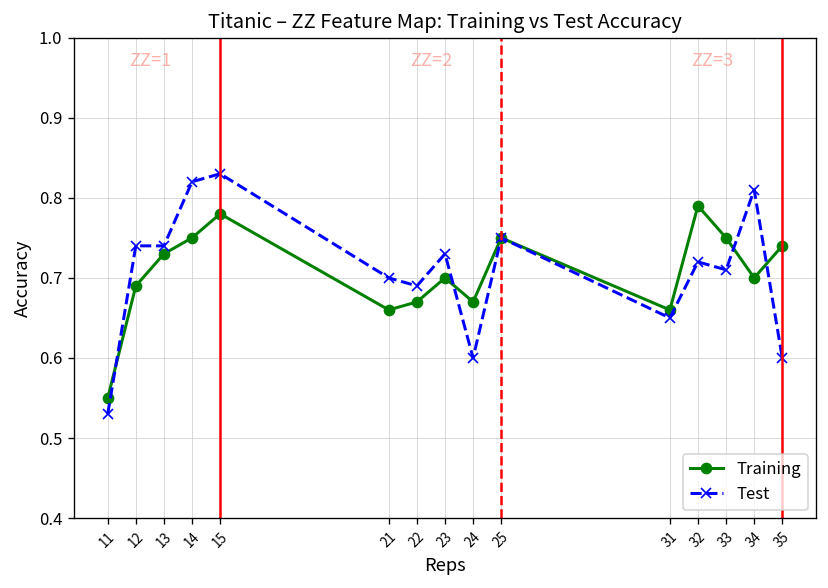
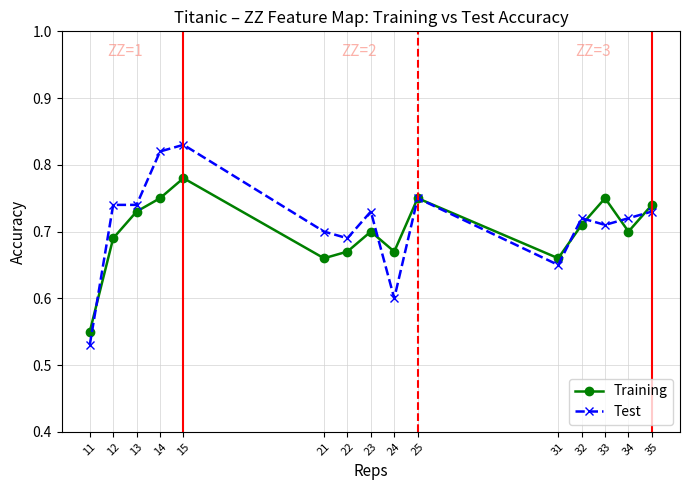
  {
    "Training": {
      "11": 0.55,
      "12": 0.69,
      "13": 0.73,
      "14": 0.75,
      "15": 0.78,
      "21": 0.66,
      "22": 0.67,
      "23": 0.70,
      "24": 0.67,
      "31": 0.66,
-     "32": 0.79,
+     "32": 0.71,
      "33": 0.75,
      "34": 0.70,
      "35": 0.74
    },
    "Test": {
      "11": 0.53,
      "12": 0.74,
      "13": 0.74,
      "14": 0.82,
      "15": 0.83,
      "21": 0.70,
      "22": 0.69,
      "23": 0.73,
      "24": 0.60,
      "31": 0.65,
      "32": 0.72,
      "33": 0.71,
-     "34": 0.81,
-     "35": 0.60
+     "34": 0.72,
+     "35": 0.73
    }
  }
